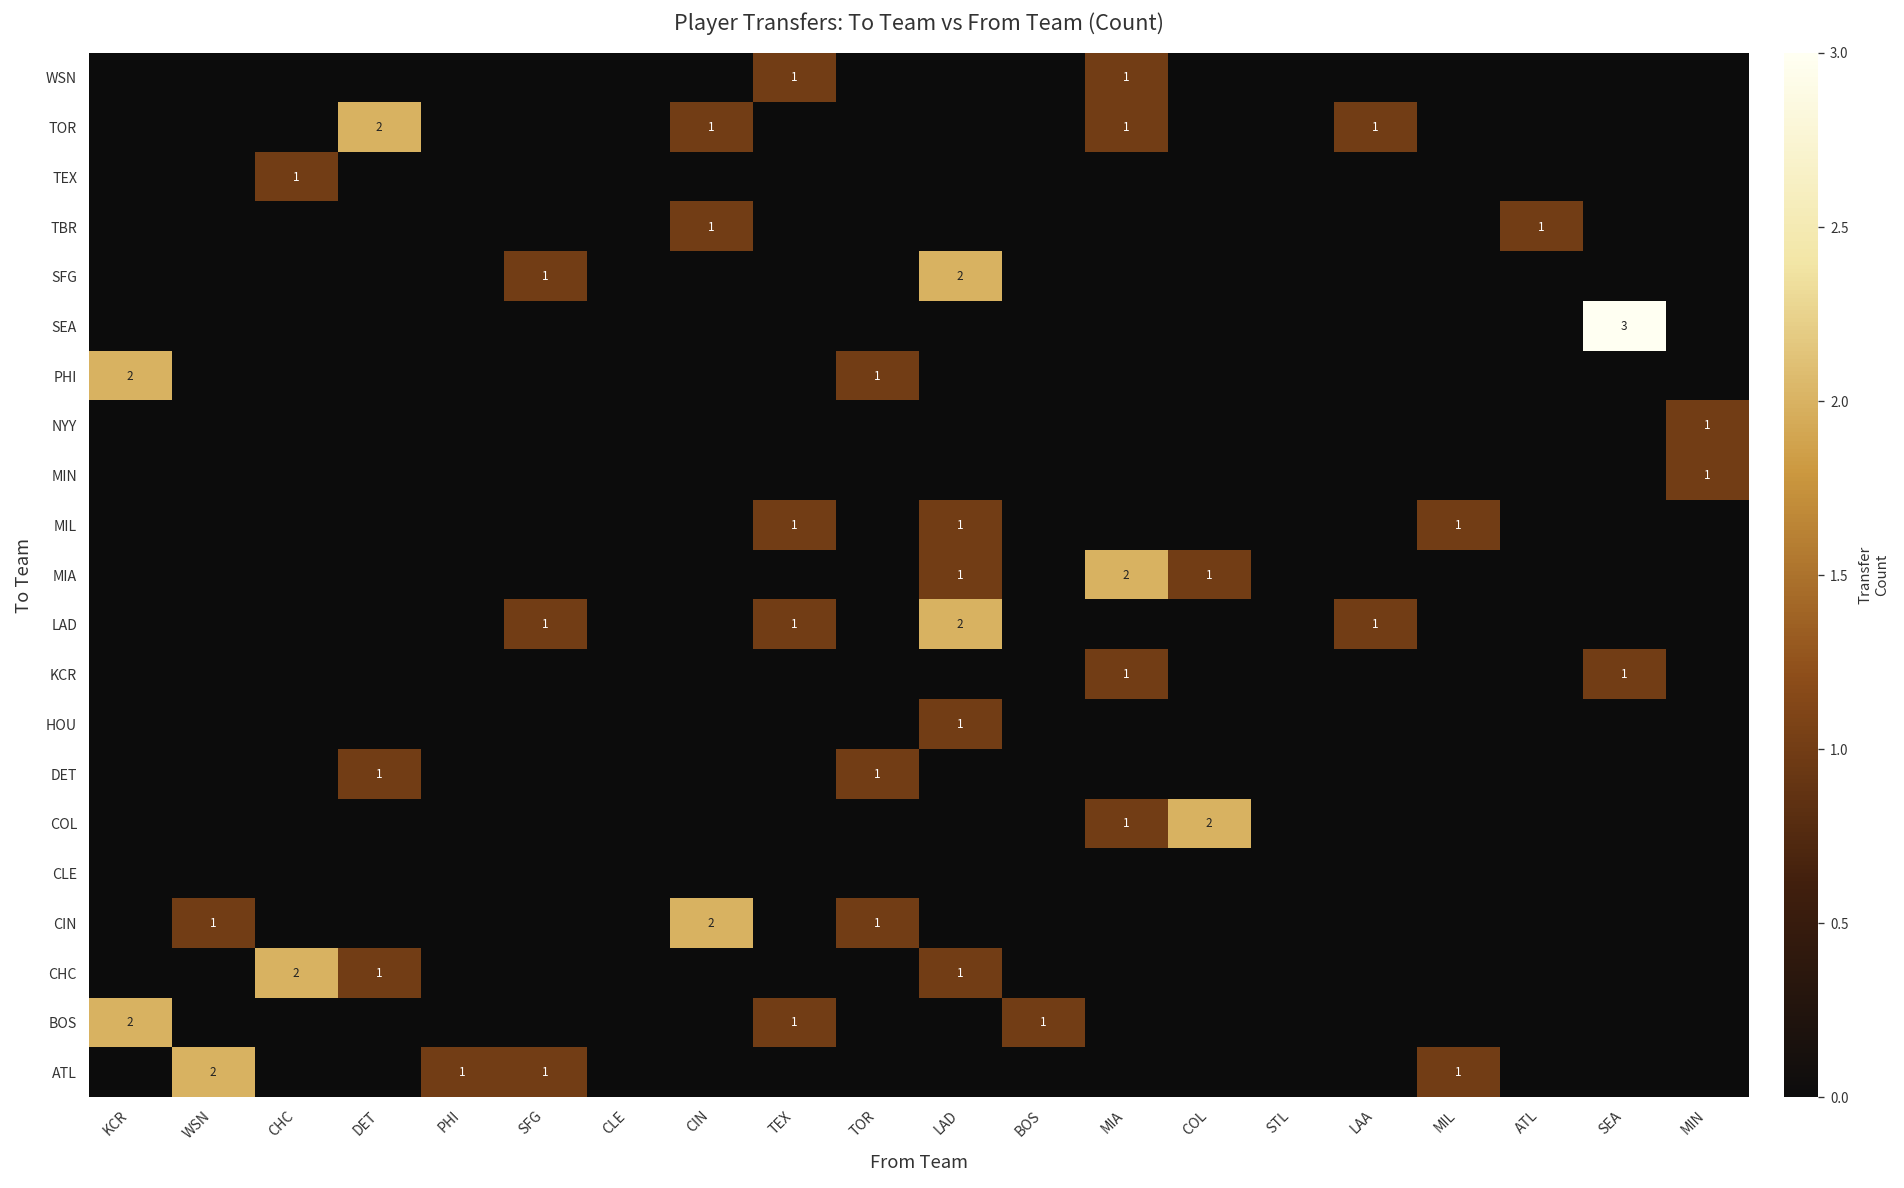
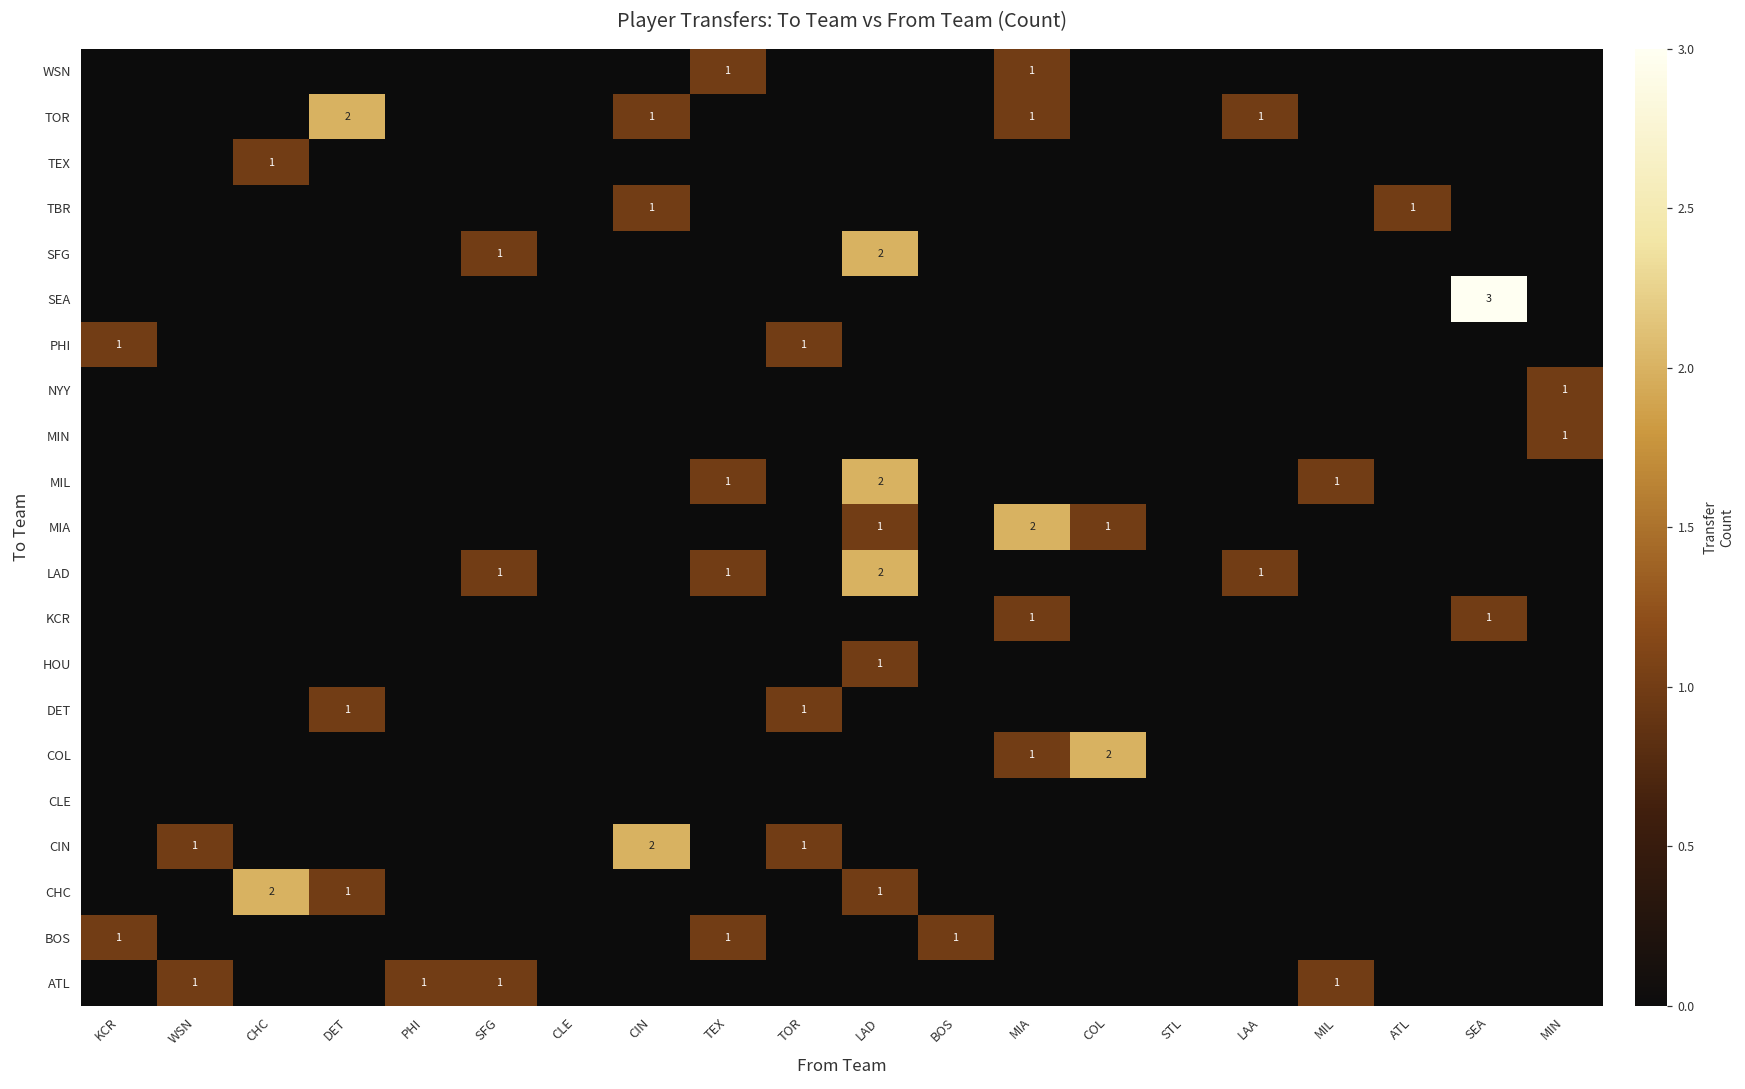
  {
    "WSN": {
      "TEX": 1,
      "MIA": 1
    },
    "TOR": {
      "DET": 2,
      "CIN": 1,
      "MIA": 1,
      "LAA": 1
    },
    "TEX": {
      "CHC": 1
    },
    "TBR": {
      "CIN": 1,
      "ATL": 1
    },
    "SFG": {
      "SFG": 1,
      "LAD": 2
    },
    "SEA": {
      "SEA": 3
    },
    "PHI": {
-     "KCR": 2,
+     "KCR": 1,
      "TOR": 1
    },
    "NYY": {
      "MIN": 1
    },
    "MIN": {
      "MIN": 1
    },
    "MIL": {
      "TEX": 1,
-     "LAD": 1,
+     "LAD": 2,
      "MIL": 1
    },
    "MIA": {
      "LAD": 1,
      "MIA": 2,
      "COL": 1
    },
    "LAD": {
      "SFG": 1,
      "TEX": 1,
      "LAD": 2,
      "LAA": 1
    },
    "KCR": {
      "MIA": 1,
      "SEA": 1
    },
    "HOU": {
      "LAD": 1
    },
    "DET": {
      "DET": 1,
      "TOR": 1
    },
    "COL": {
      "MIA": 1,
      "COL": 2
    },
    "CIN": {
      "WSN": 1,
      "CIN": 2,
      "TOR": 1
    },
    "CHC": {
      "CHC": 2,
      "DET": 1,
      "LAD": 1
    },
    "BOS": {
-     "KCR": 2,
+     "KCR": 1,
      "TEX": 1,
      "BOS": 1
    },
    "ATL": {
-     "WSN": 2,
+     "WSN": 1,
      "PHI": 1,
      "SFG": 1,
      "MIL": 1
    }
  }
